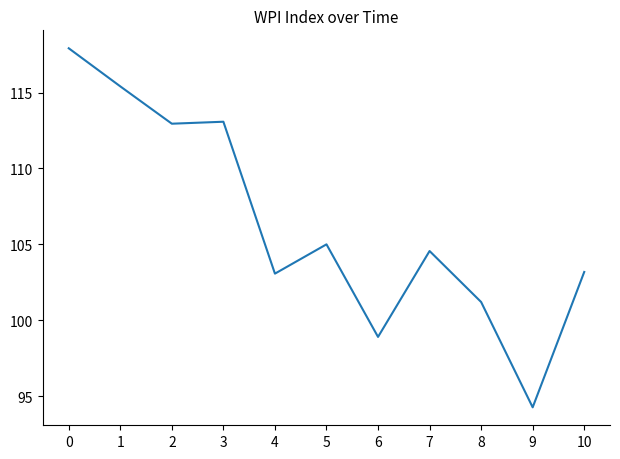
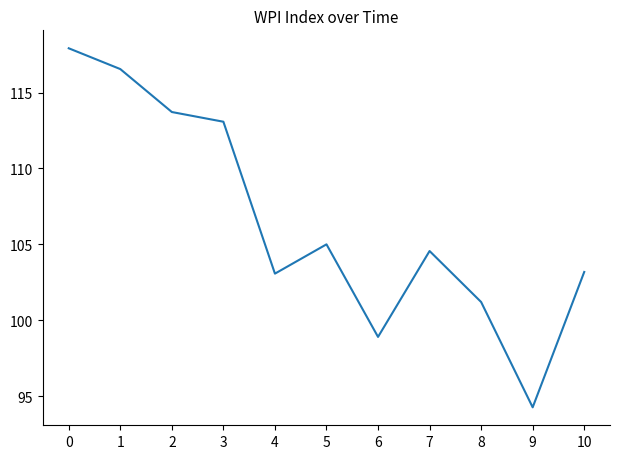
  {
    "0": 117.9,
-   "1": 115.4,
-   "2": 113.0,
+   "1": 116.6,
+   "2": 113.7,
    "3": 113.1,
    "4": 103.1,
    "5": 105.0,
    "6": 98.9,
    "7": 104.6,
    "8": 101.2,
    "9": 94.3,
    "10": 103.2
  }
